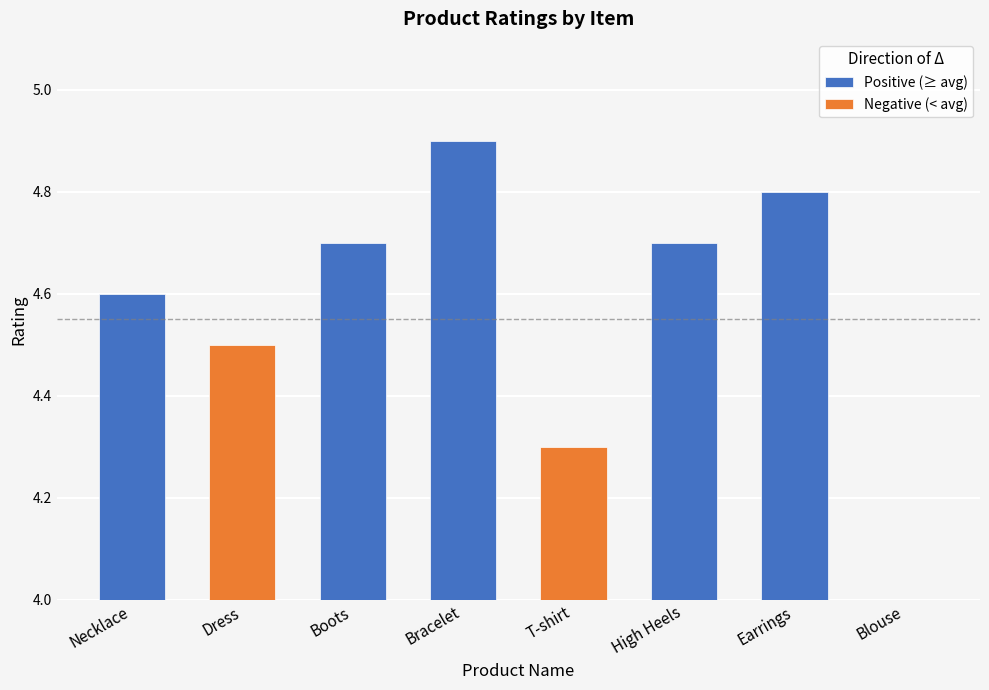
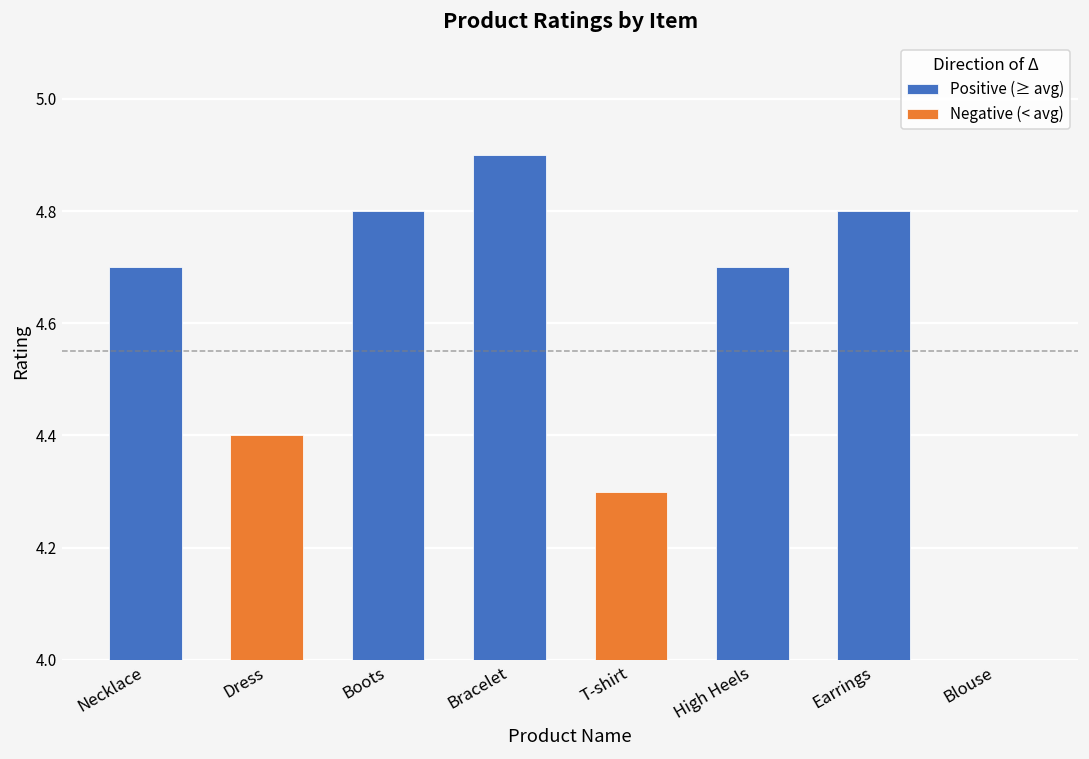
  {
    "Positive (≥ avg)": {
-     "Necklace": 4.6,
-     "Boots": 4.7,
+     "Necklace": 4.7,
+     "Boots": 4.8,
      "Bracelet": 4.9,
      "High Heels": 4.7,
      "Earrings": 4.8
    },
    "Negative (< avg)": {
-     "Dress": 4.5,
+     "Dress": 4.4,
      "T-shirt": 4.3
    }
  }
